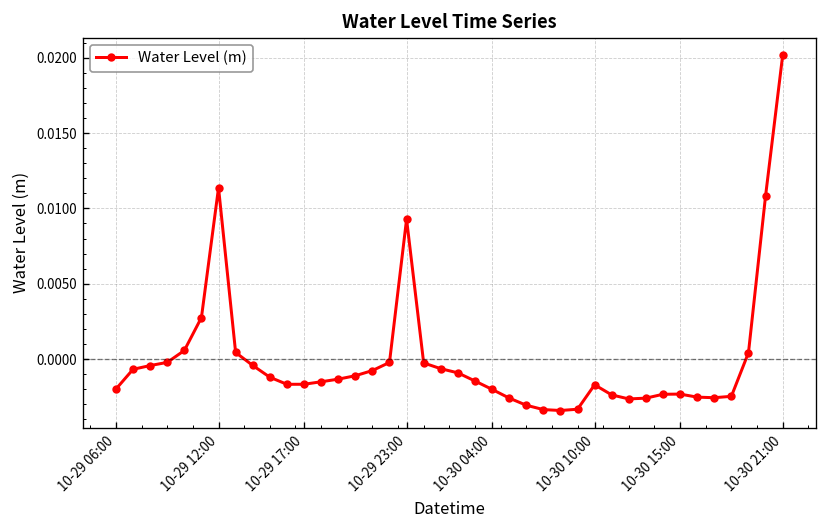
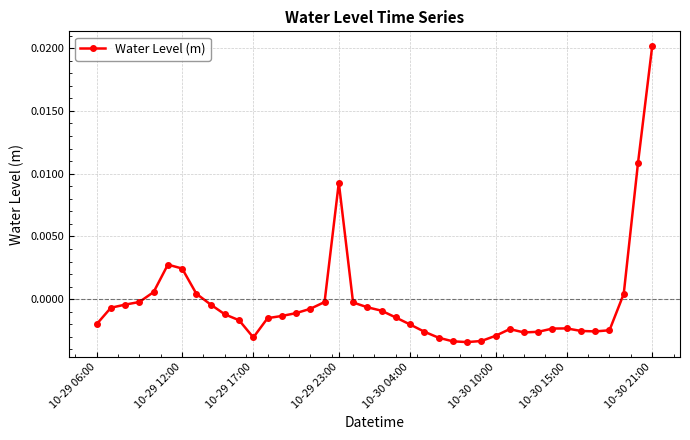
  {
    "10-29 06:00": -0.0020,
-   "10-29 12:00": 0.0114,
-   "10-29 17:00": -0.0017,
+   "10-29 12:00": 0.0024,
+   "10-29 17:00": -0.0031,
    "10-29 23:00": 0.0093,
    "10-30 04:00": -0.0020,
-   "10-30 10:00": -0.0017,
+   "10-30 10:00": -0.0029,
    "10-30 15:00": -0.0023,
    "10-30 21:00": 0.0202
  }
